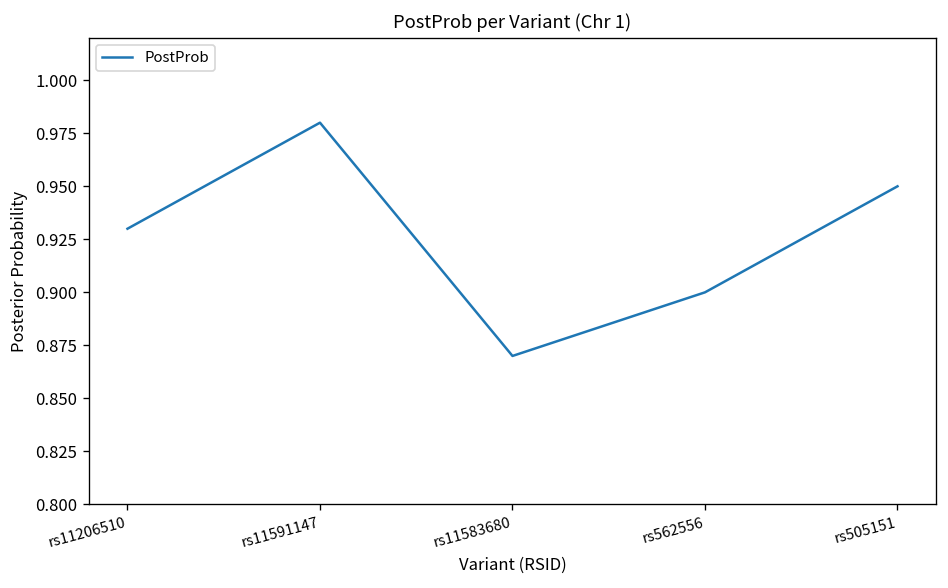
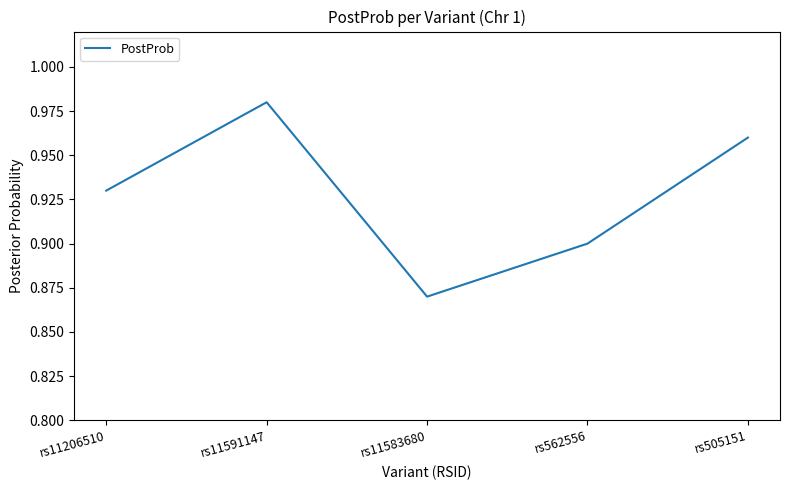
  {
    "rs11206510": 0.93,
    "rs11591147": 0.98,
    "rs11583680": 0.87,
    "rs562556": 0.90,
-   "rs505151": 0.95
+   "rs505151": 0.96
  }
